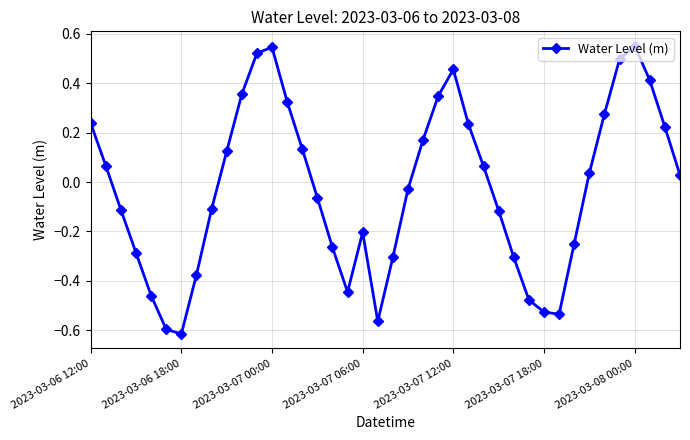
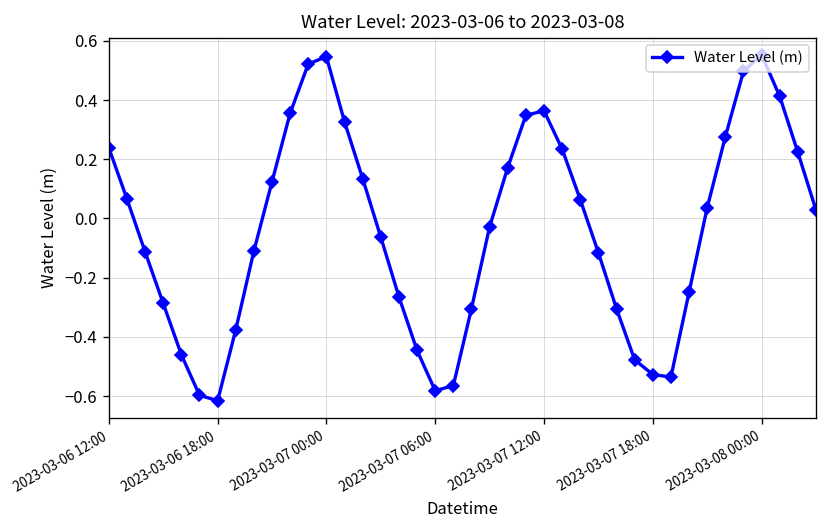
  {
    "2023-03-06 12:00": 0.24,
    "2023-03-06 18:00": -0.62,
    "2023-03-07 00:00": 0.55,
-   "2023-03-07 06:00": -0.20,
-   "2023-03-07 12:00": 0.46,
+   "2023-03-07 06:00": -0.58,
+   "2023-03-07 12:00": 0.36,
    "2023-03-07 18:00": -0.53
  }
